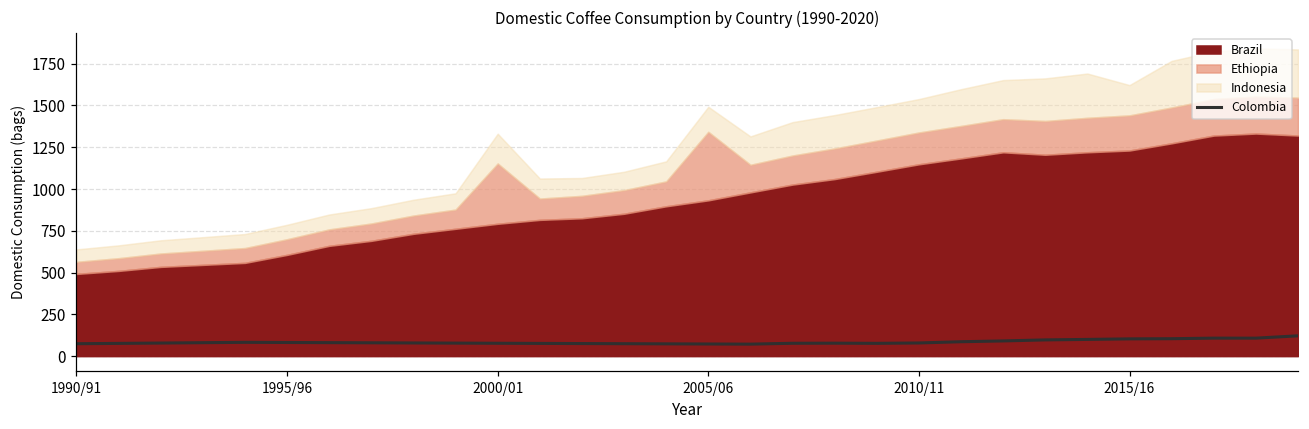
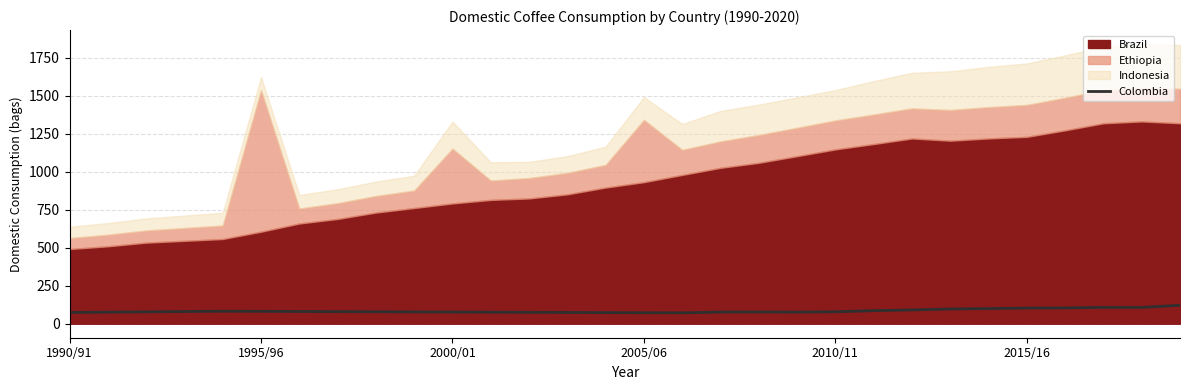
  {
    "Colombia": {
      "1990/91": 70,
      "1995/96": 80,
      "2000/01": 80,
      "2005/06": 70,
      "2010/11": 80,
      "2015/16": 100
    },
    "Brazil": {
      "1990/91": 490,
      "1995/96": 610,
      "2000/01": 790,
      "2005/06": 930,
      "2010/11": 1150,
      "2015/16": 1230
    },
    "Ethiopia": {
      "1990/91": 70,
-     "1995/96": 90,
+     "1995/96": 930,
      "2000/01": 360,
      "2005/06": 410,
      "2010/11": 190,
      "2015/16": 210
    },
    "Indonesia": {
      "1990/91": 70,
      "1995/96": 90,
      "2000/01": 180,
      "2005/06": 150,
      "2010/11": 200,
-     "2015/16": 180
+     "2015/16": 270
    }
  }
